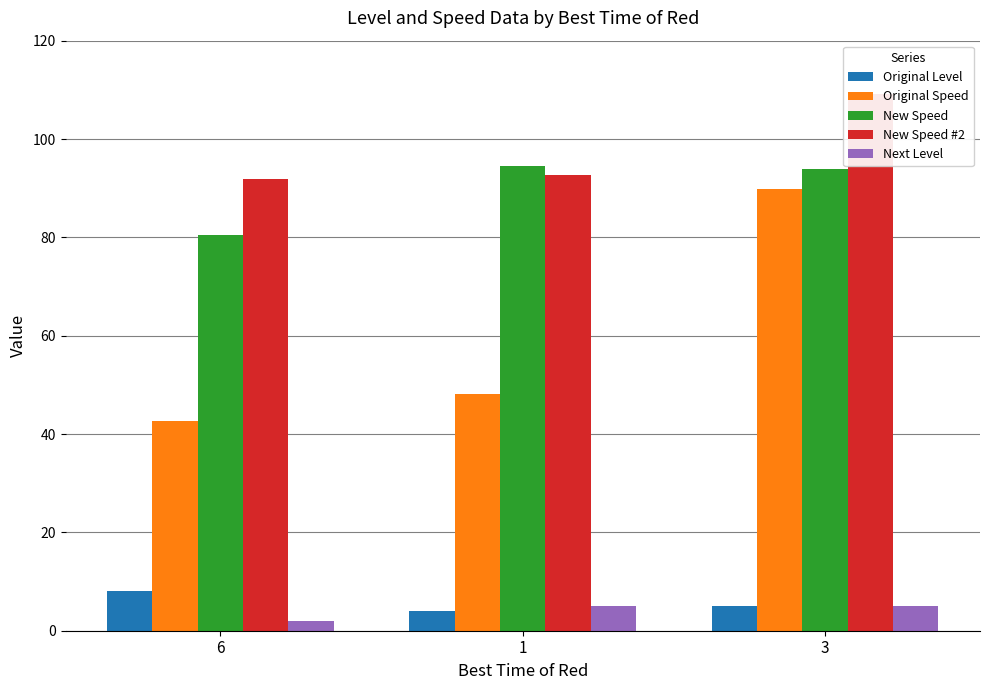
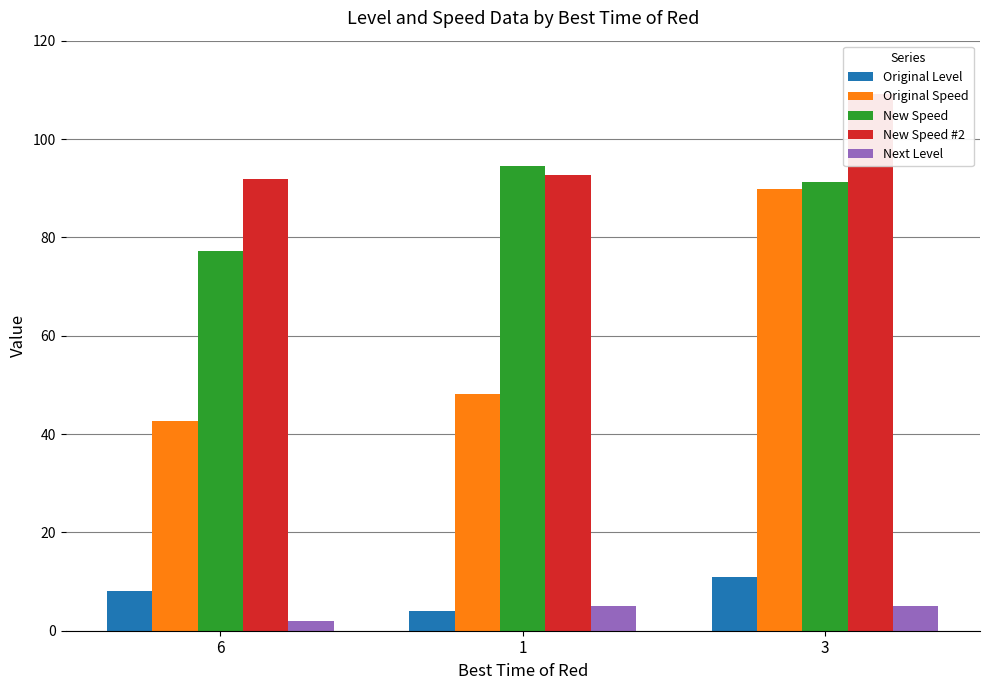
  {
    "Original Level": {
      "6": 8,
      "1": 4,
-     "3": 5
+     "3": 11
    },
    "Original Speed": {
      "6": 43,
      "1": 48,
      "3": 90
    },
    "New Speed": {
-     "6": 80,
+     "6": 77,
      "1": 95,
-     "3": 94
+     "3": 91
    },
    "New Speed #2": {
      "6": 92,
      "1": 93
    },
    "Next Level": {
      "6": 2,
      "1": 5,
      "3": 5
    }
  }
